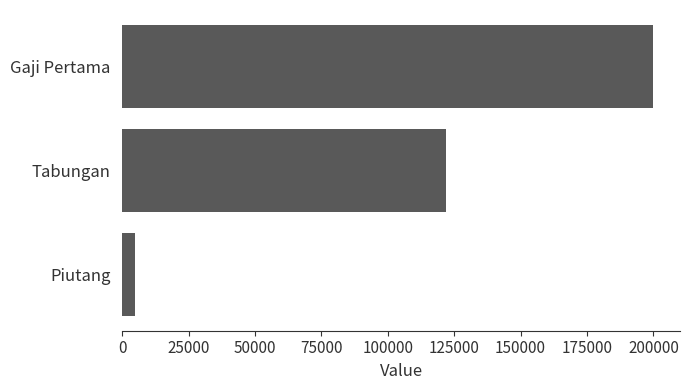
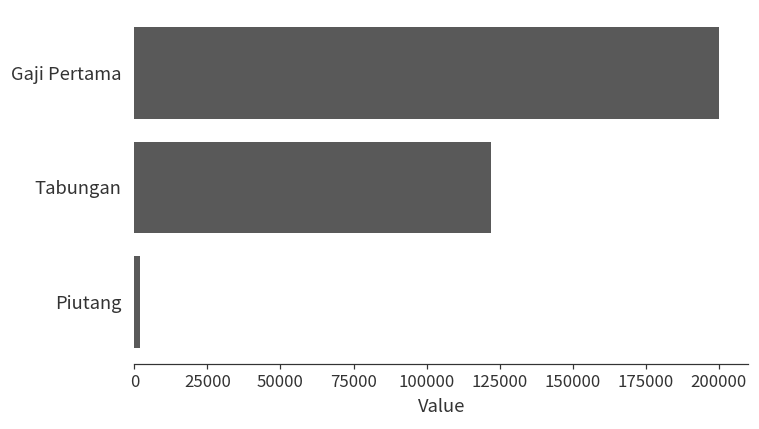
  {
    "Gaji Pertama": 200000,
    "Tabungan": 122000,
-   "Piutang": 5000
+   "Piutang": 2000
  }
